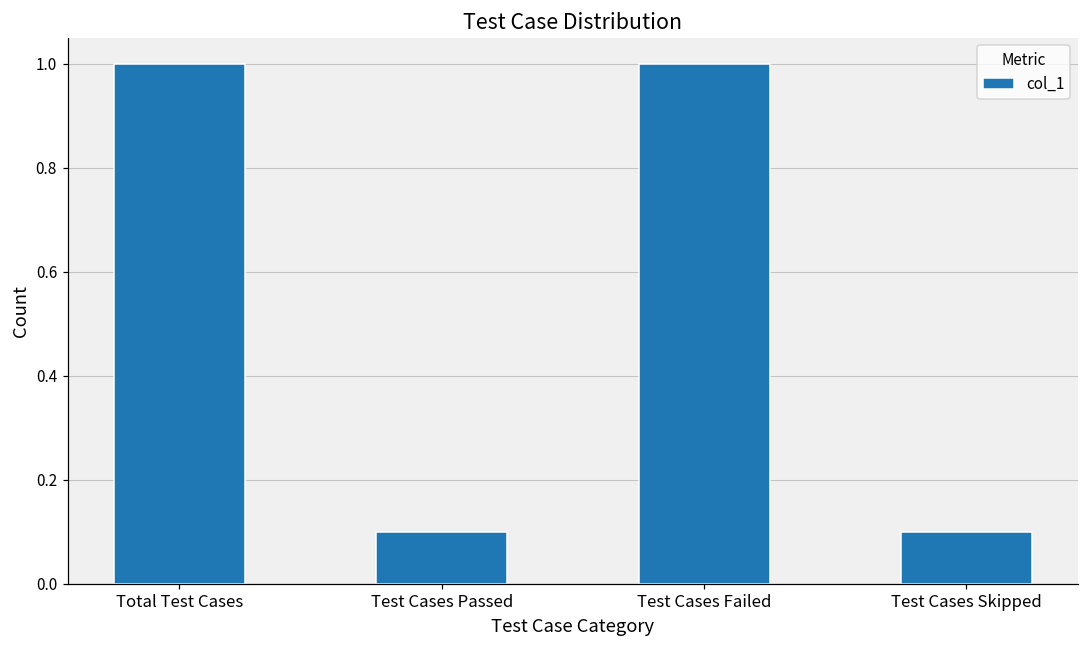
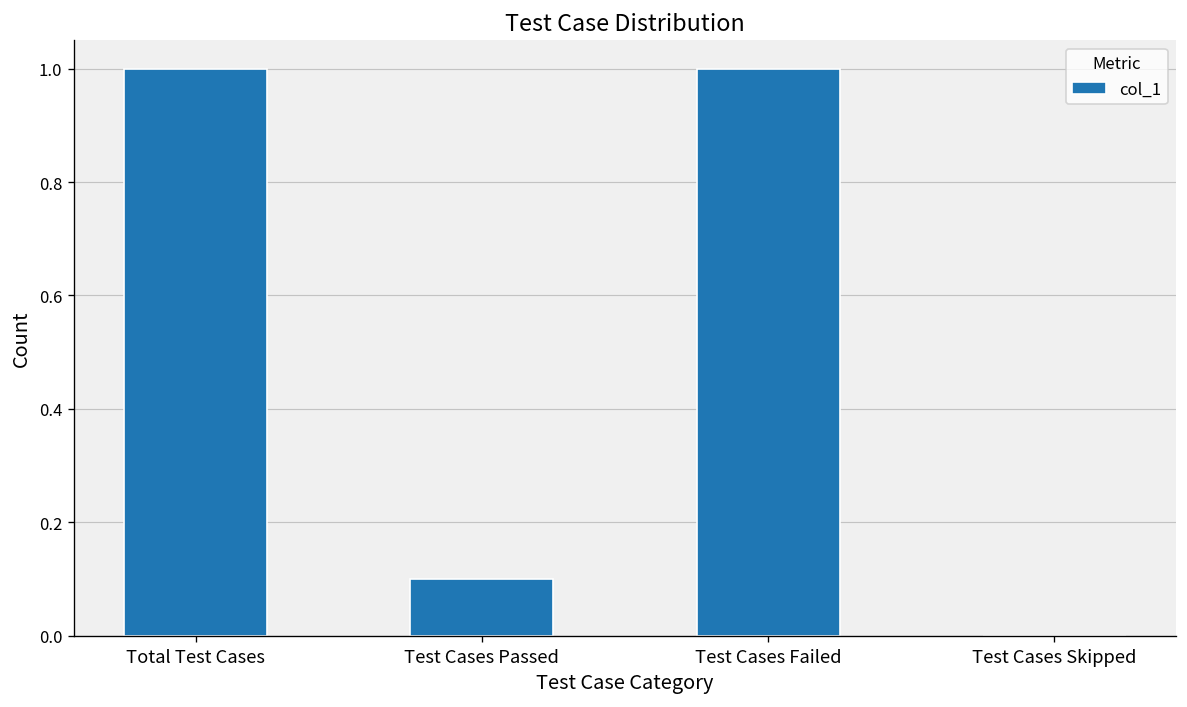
  {
    "Total Test Cases": 1.0,
    "Test Cases Passed": 0.1,
    "Test Cases Failed": 1.0,
-   "Test Cases Skipped": 0.1
+   "Test Cases Skipped": 0.0
  }
